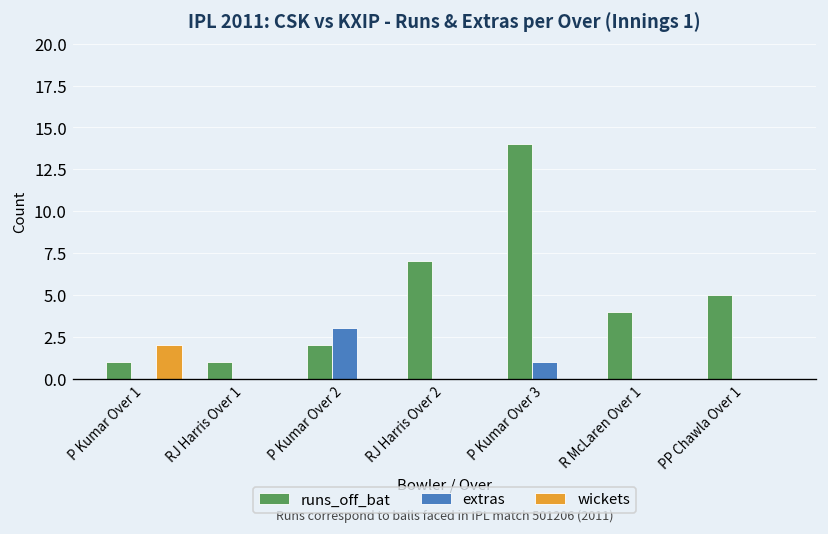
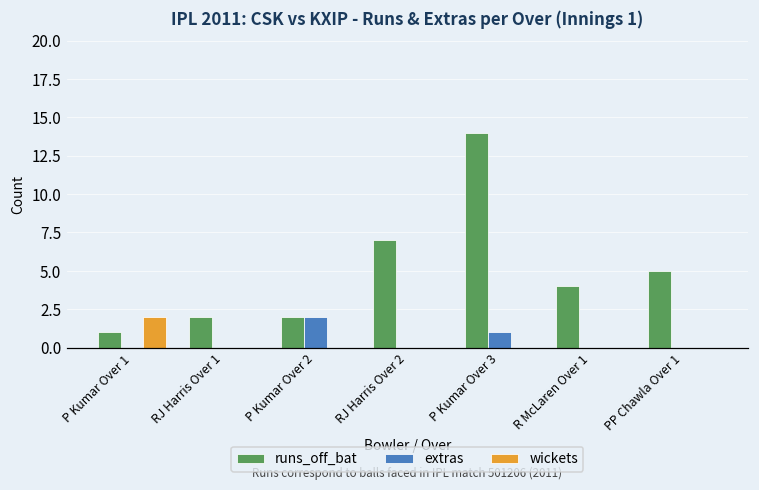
  {
    "runs_off_bat": {
      "P Kumar Over 1": 1,
-     "RJ Harris Over 1": 1,
+     "RJ Harris Over 1": 2,
      "P Kumar Over 2": 2,
      "RJ Harris Over 2": 7,
      "P Kumar Over 3": 14,
      "R McLaren Over 1": 4,
      "PP Chawla Over 1": 5
    },
    "extras": {
      "P Kumar Over 1": 0,
      "RJ Harris Over 1": 0,
-     "P Kumar Over 2": 3,
+     "P Kumar Over 2": 2,
      "RJ Harris Over 2": 0,
      "P Kumar Over 3": 1,
      "R McLaren Over 1": 0,
      "PP Chawla Over 1": 0
    },
    "wickets": {
      "P Kumar Over 1": 2,
      "RJ Harris Over 1": 0,
      "P Kumar Over 2": 0,
      "RJ Harris Over 2": 0,
      "P Kumar Over 3": 0,
      "R McLaren Over 1": 0,
      "PP Chawla Over 1": 0
    }
  }
